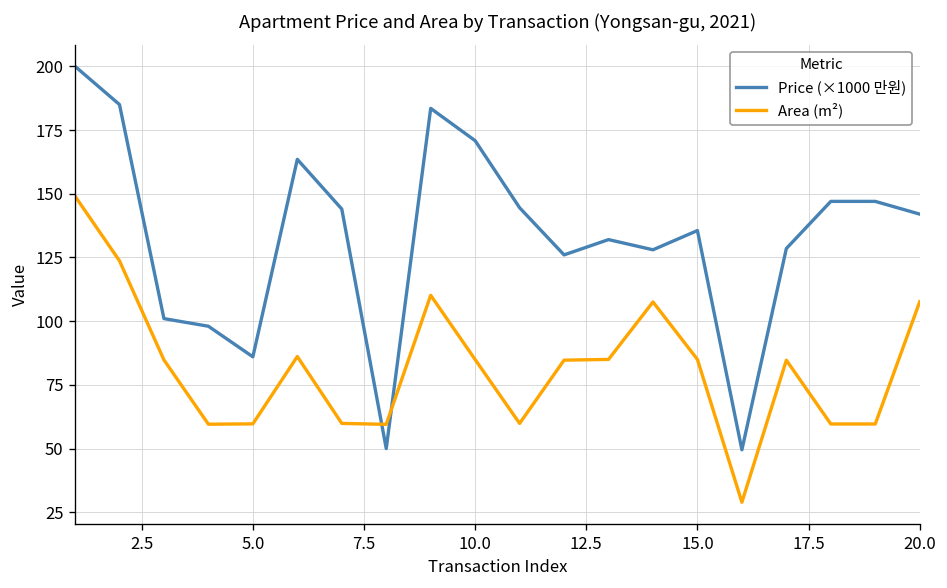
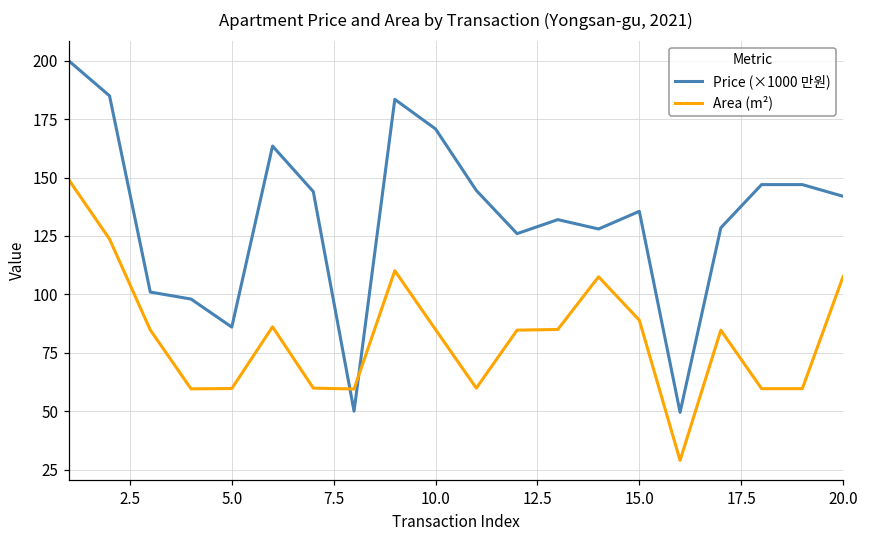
  {
    "Price (×1000 만원)": {
      "5.0": 86,
      "10.0": 171,
      "15.0": 136,
      "20.0": 142
    },
    "Area (m²)": {
      "5.0": 60,
      "10.0": 85,
-     "15.0": 85,
+     "15.0": 89,
      "20.0": 108
    }
  }
